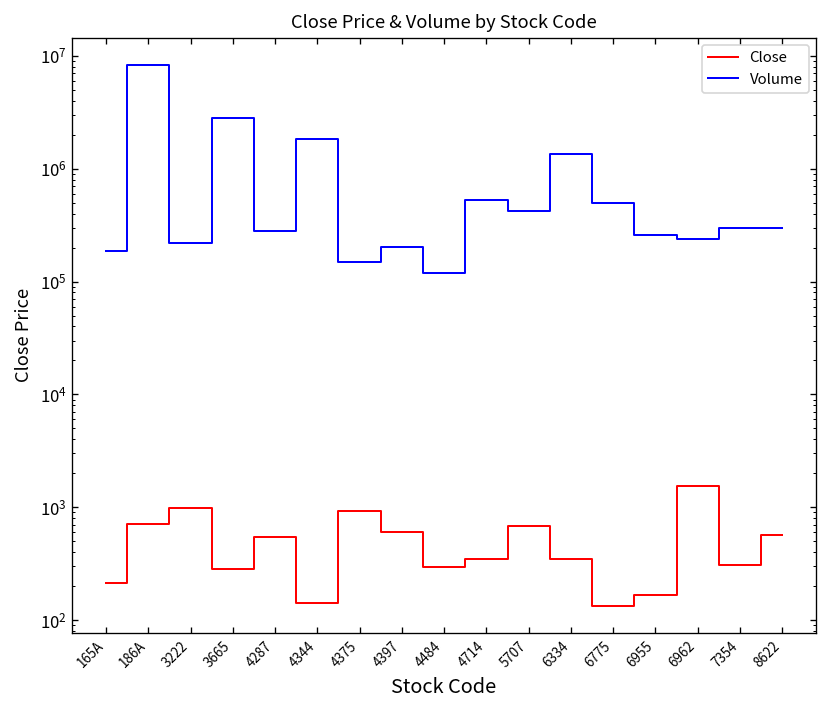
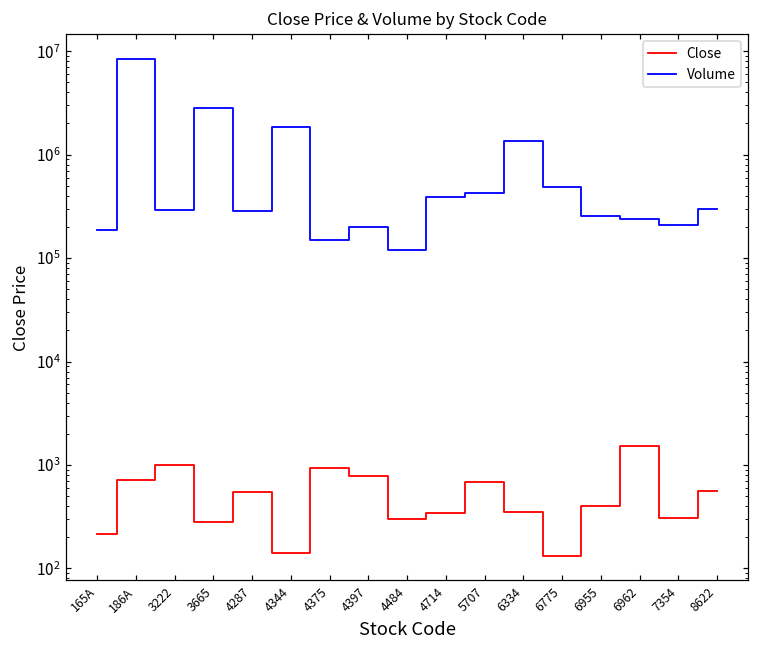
  {
    "Close": {
      "165A": 210,
      "186A": 700,
      "3222": 1000,
      "3665": 280,
      "4287": 500,
      "4344": 140,
      "4375": 900,
-     "4397": 600,
+     "4397": 800,
      "4484": 300,
      "4714": 350,
      "5707": 700,
      "6334": 350,
      "6775": 130,
-     "6955": 170,
+     "6955": 400,
      "6962": 1500,
      "7354": 310,
      "8622": 600
    },
    "Volume": {
      "165A": 180000,
      "186A": 8000000,
-     "3222": 220000,
+     "3222": 290000,
      "3665": 2800000,
      "4287": 280000,
      "4344": 1800000,
      "4375": 150000,
      "4397": 200000,
      "4484": 120000,
-     "4714": 500000,
+     "4714": 390000,
      "5707": 400000,
      "6334": 1400000,
      "6775": 500000,
      "6955": 260000,
      "6962": 240000,
-     "7354": 300000,
+     "7354": 210000,
      "8622": 300000
    }
  }
